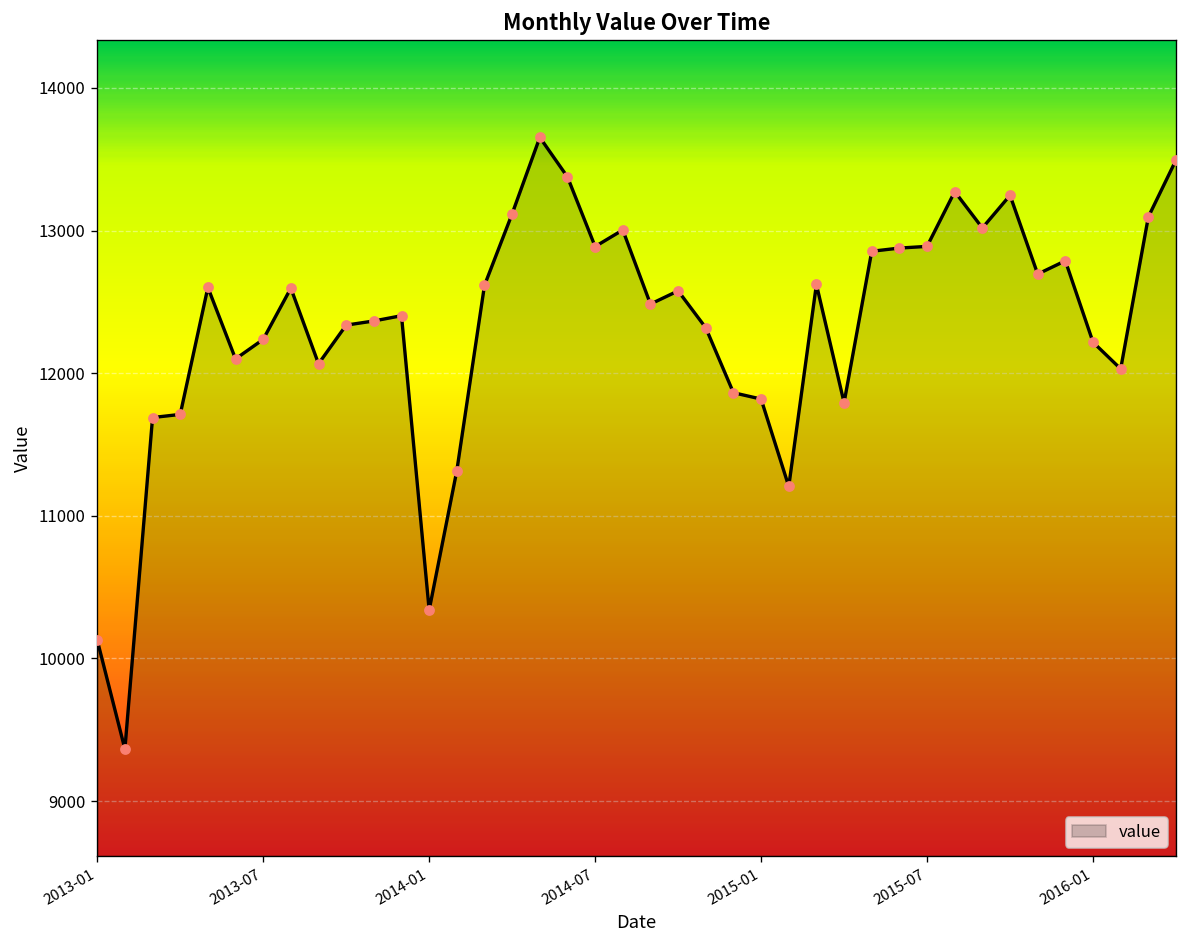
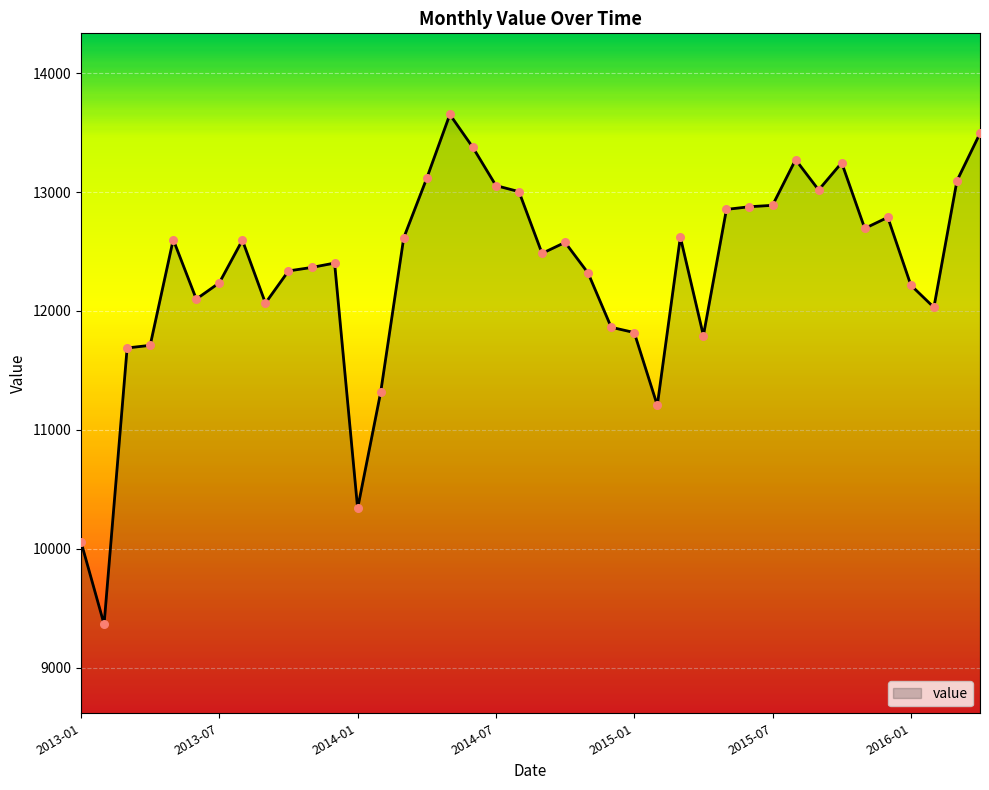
  {
-   "2013-01": 10130,
+   "2013-01": 10060,
    "2013-07": 12240,
    "2014-01": 10340,
-   "2014-07": 12890,
+   "2014-07": 13050,
    "2015-01": 11820,
    "2015-07": 12890,
    "2016-01": 12220
  }
